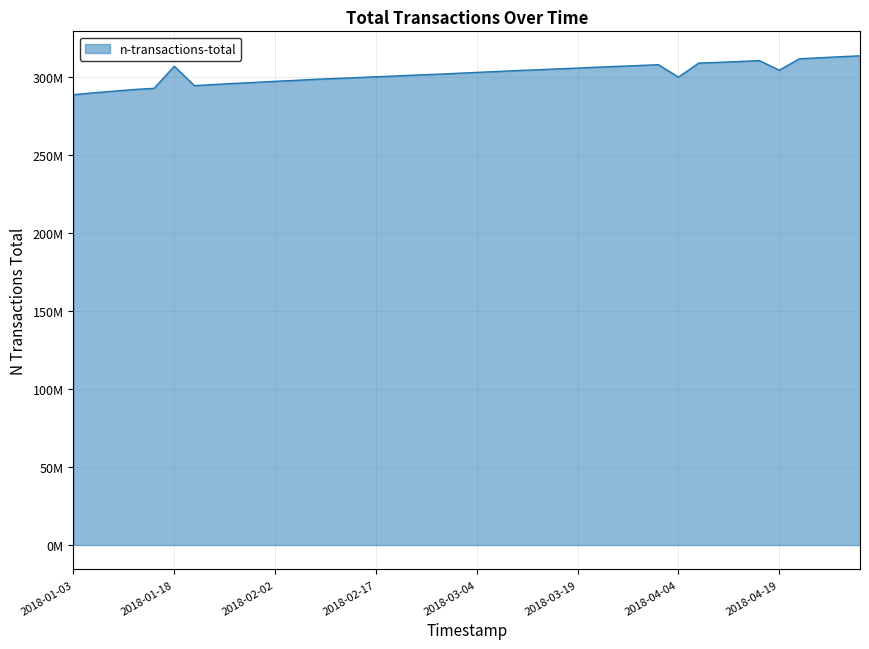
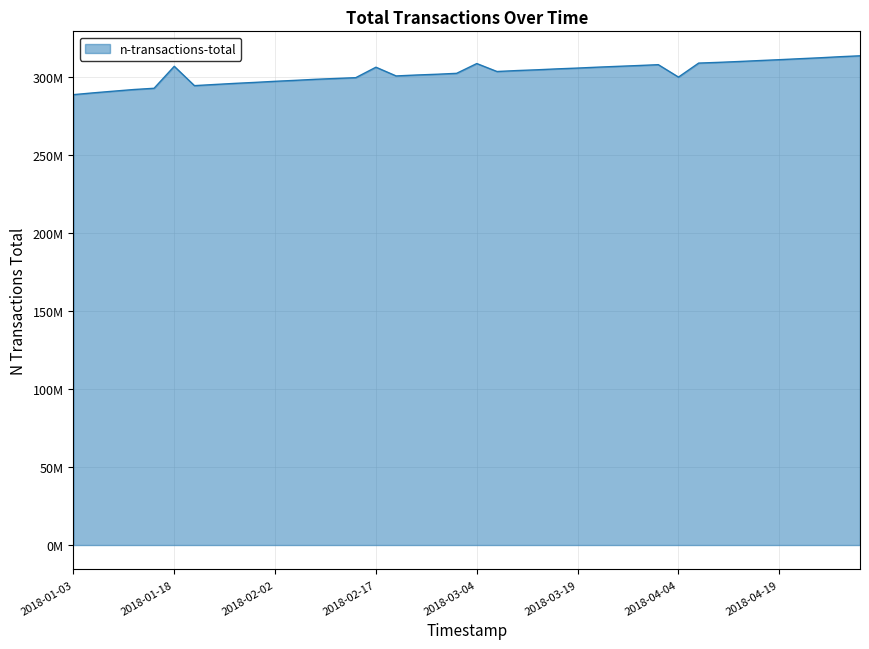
  {
    "2018-01-03": 288000000,
    "2018-01-18": 307000000,
    "2018-02-02": 297000000,
-   "2018-02-17": 300000000,
-   "2018-03-04": 303000000,
+   "2018-02-17": 306000000,
+   "2018-03-04": 308000000,
    "2018-03-19": 305000000,
    "2018-04-04": 300000000,
-   "2018-04-19": 304000000
+   "2018-04-19": 311000000
  }
